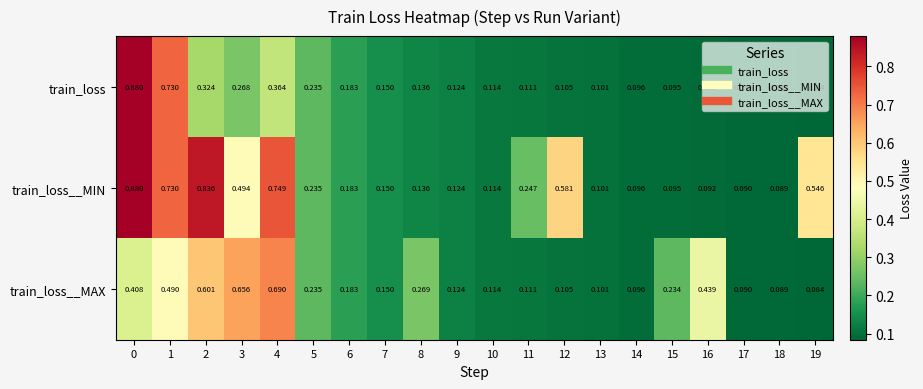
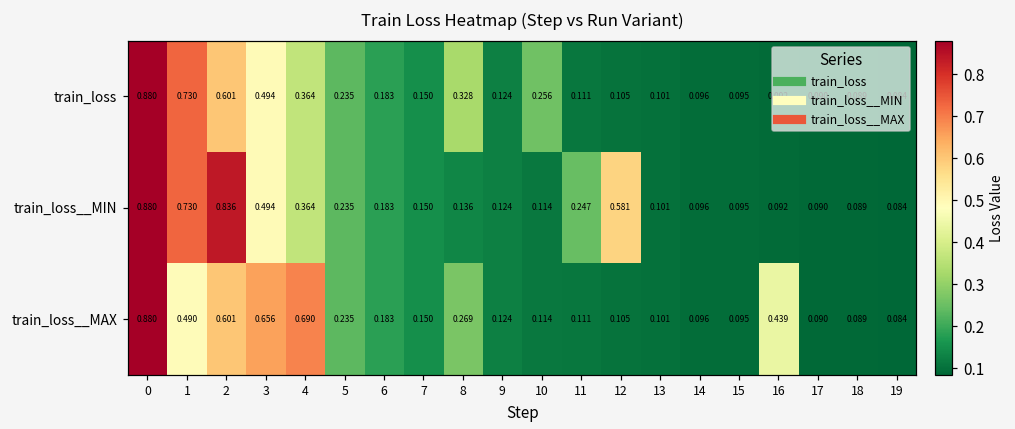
  {
    "train_loss": {
      "0": 0.880,
      "1": 0.730,
-     "2": 0.324,
-     "3": 0.268,
+     "2": 0.601,
+     "3": 0.494,
      "4": 0.364,
      "5": 0.235,
      "6": 0.183,
      "7": 0.150,
-     "8": 0.136,
+     "8": 0.328,
      "9": 0.124,
-     "10": 0.114,
+     "10": 0.256,
      "11": 0.111,
      "12": 0.105,
      "13": 0.101,
      "14": 0.096,
      "15": 0.095
    },
    "train_loss__MIN": {
      "0": 0.880,
      "1": 0.730,
      "2": 0.836,
      "3": 0.494,
-     "4": 0.749,
+     "4": 0.364,
      "5": 0.235,
      "6": 0.183,
      "7": 0.150,
      "8": 0.136,
      "9": 0.124,
      "10": 0.114,
      "11": 0.247,
      "12": 0.581,
      "13": 0.101,
      "14": 0.096,
      "15": 0.095,
      "16": 0.092,
      "17": 0.090,
      "18": 0.089,
-     "19": 0.546
+     "19": 0.084
    },
    "train_loss__MAX": {
-     "0": 0.408,
+     "0": 0.880,
      "1": 0.490,
      "2": 0.601,
      "3": 0.656,
      "4": 0.690,
      "5": 0.235,
      "6": 0.183,
      "7": 0.150,
      "8": 0.269,
      "9": 0.124,
      "10": 0.114,
      "11": 0.111,
      "12": 0.105,
      "13": 0.101,
      "14": 0.096,
-     "15": 0.234,
+     "15": 0.095,
      "16": 0.439,
      "17": 0.090,
      "18": 0.089,
      "19": 0.084
    }
  }
